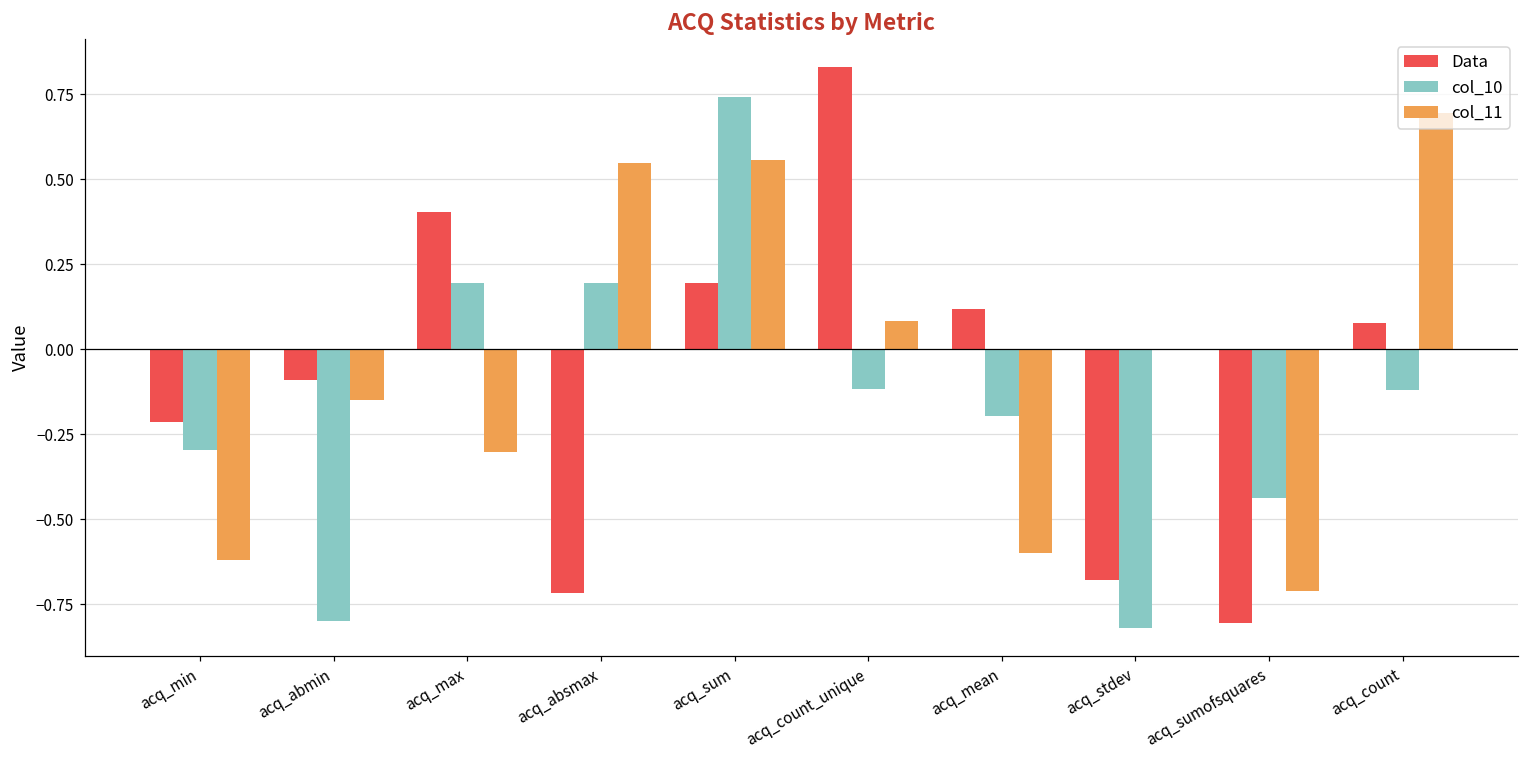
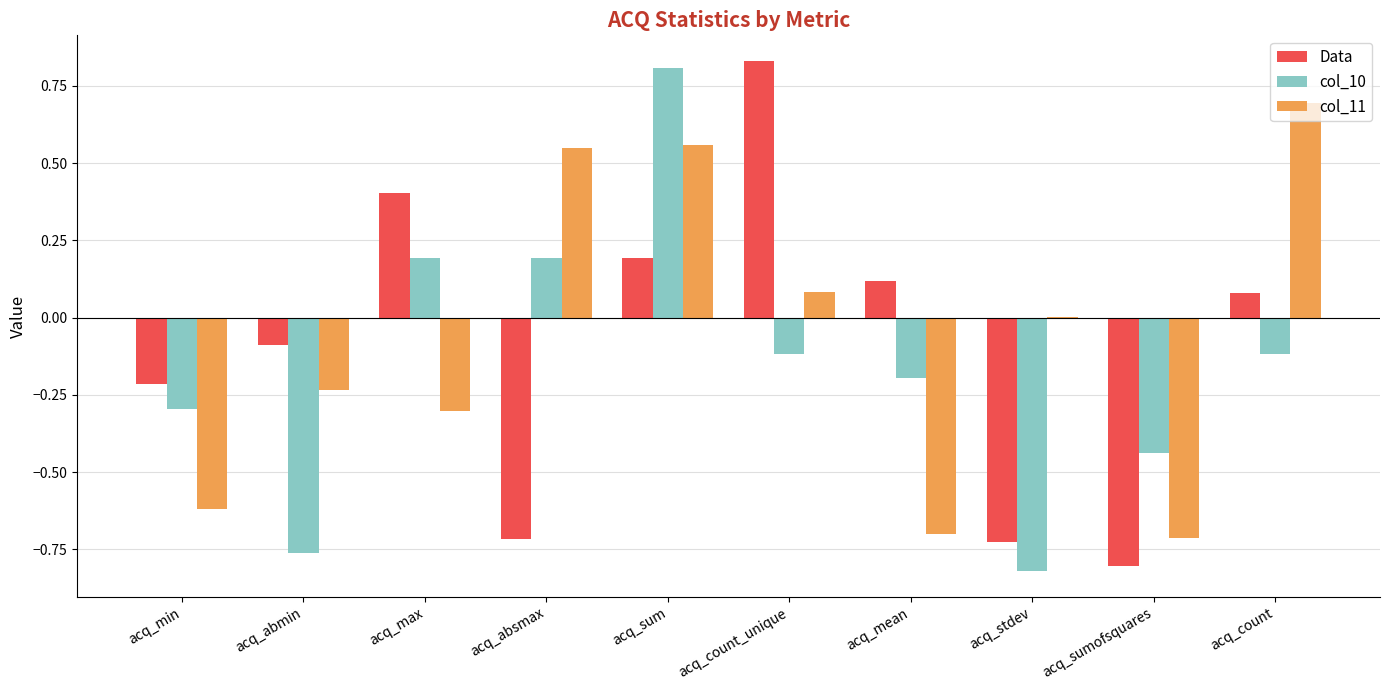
  {
    "Data": {
      "acq_min": -0.21,
      "acq_abmin": -0.09,
      "acq_max": 0.40,
      "acq_absmax": -0.72,
      "acq_sum": 0.19,
      "acq_count_unique": 0.83,
      "acq_mean": 0.12,
-     "acq_stdev": -0.68,
+     "acq_stdev": -0.73,
      "acq_sumofsquares": -0.80,
      "acq_count": 0.08
    },
    "col_10": {
      "acq_min": -0.30,
-     "acq_abmin": -0.80,
+     "acq_abmin": -0.76,
      "acq_max": 0.19,
      "acq_absmax": 0.19,
-     "acq_sum": 0.74,
+     "acq_sum": 0.81,
      "acq_count_unique": -0.12,
      "acq_mean": -0.20,
      "acq_stdev": -0.82,
      "acq_sumofsquares": -0.44,
      "acq_count": -0.12
    },
    "col_11": {
      "acq_min": -0.62,
-     "acq_abmin": -0.15,
+     "acq_abmin": -0.23,
      "acq_max": -0.30,
      "acq_absmax": 0.55,
      "acq_sum": 0.56,
      "acq_count_unique": 0.08,
-     "acq_mean": -0.6,
+     "acq_mean": -0.7,
      "acq_sumofsquares": -0.71
    }
  }
